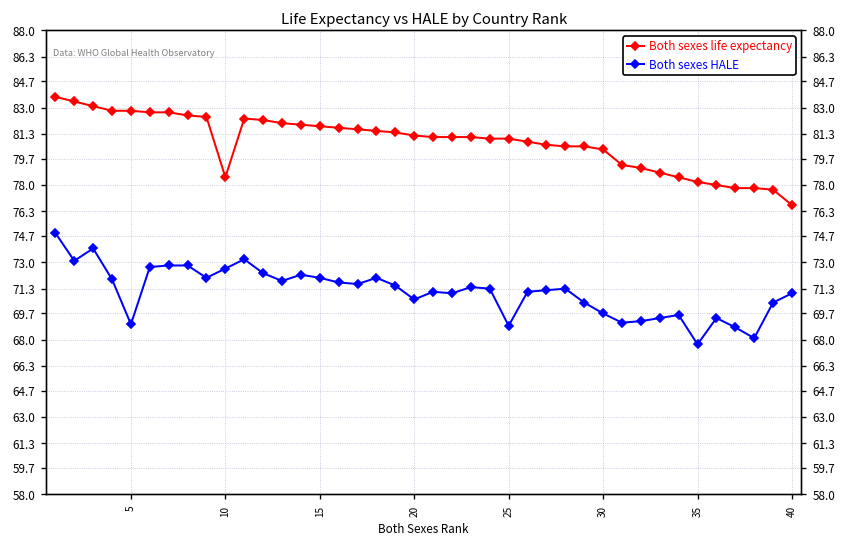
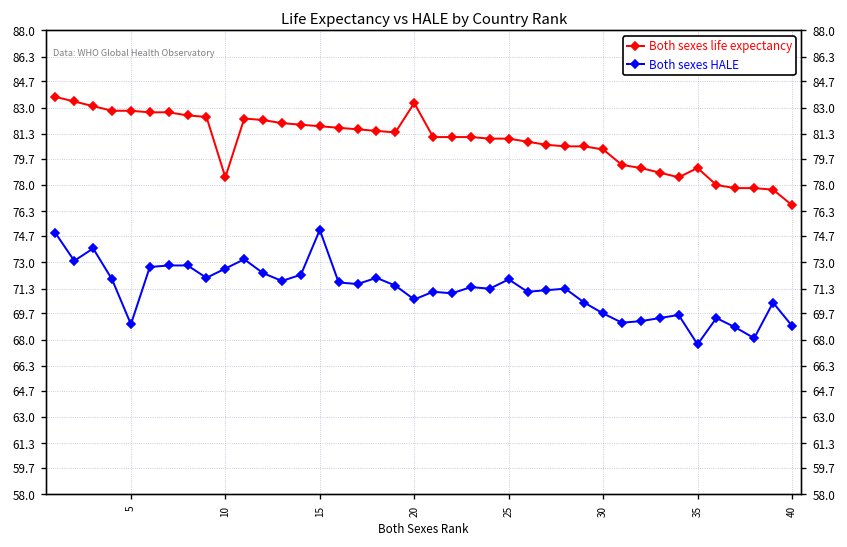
  {
    "Both sexes life expectancy": {
      "5": 82.8,
      "10": 78.5,
      "15": 81.8,
-     "20": 81.2,
+     "20": 83.3,
      "25": 81.0,
      "30": 80.3,
-     "35": 78.2,
+     "35": 79.1,
      "40": 76.7
    },
    "Both sexes HALE": {
      "5": 69.0,
      "10": 72.6,
-     "15": 72.0,
+     "15": 75.1,
      "20": 70.6,
-     "25": 68.9,
+     "25": 71.9,
      "30": 69.7,
      "35": 67.7,
-     "40": 71.0
+     "40": 68.9
    }
  }
